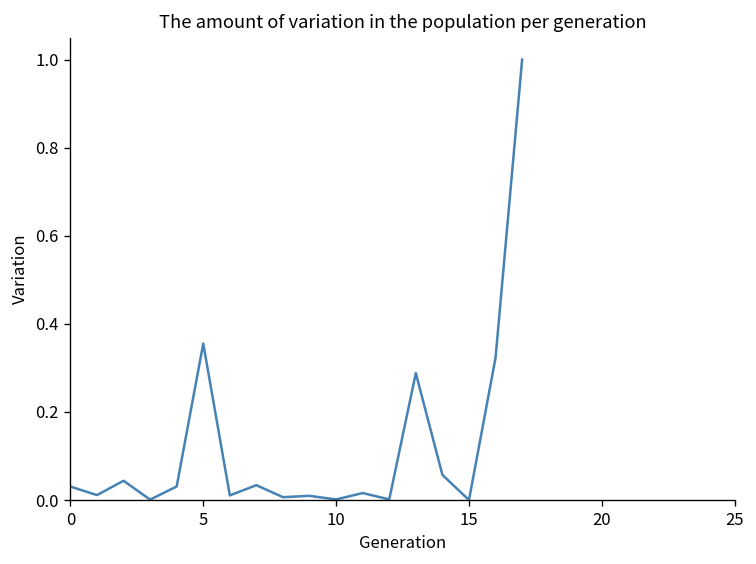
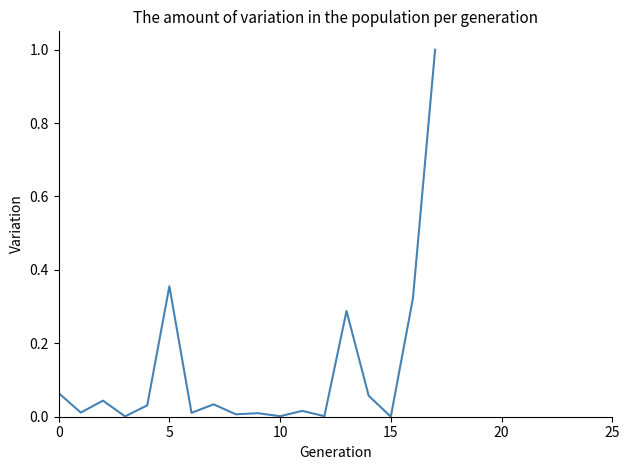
  {
-   "0": 0.03,
+   "0": 0.06,
    "5": 0.36,
    "10": 0.00,
    "15": 0.00
  }
